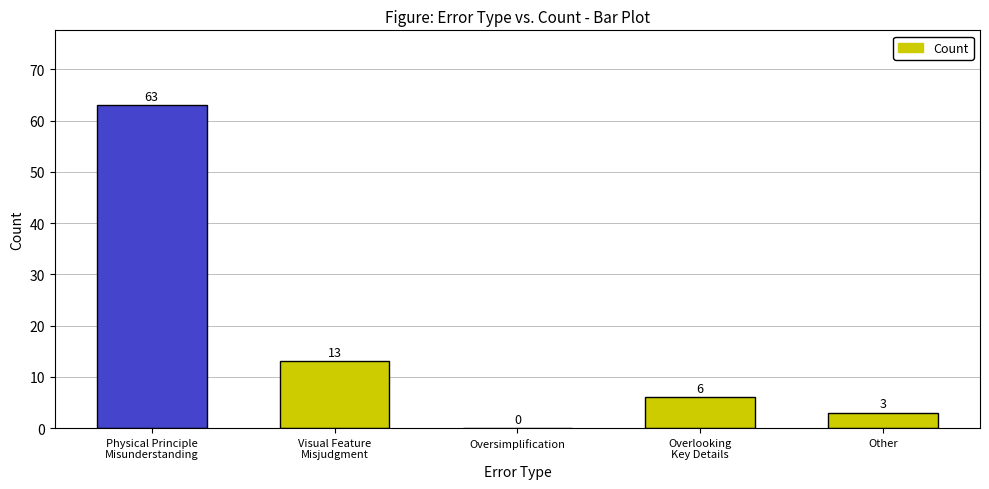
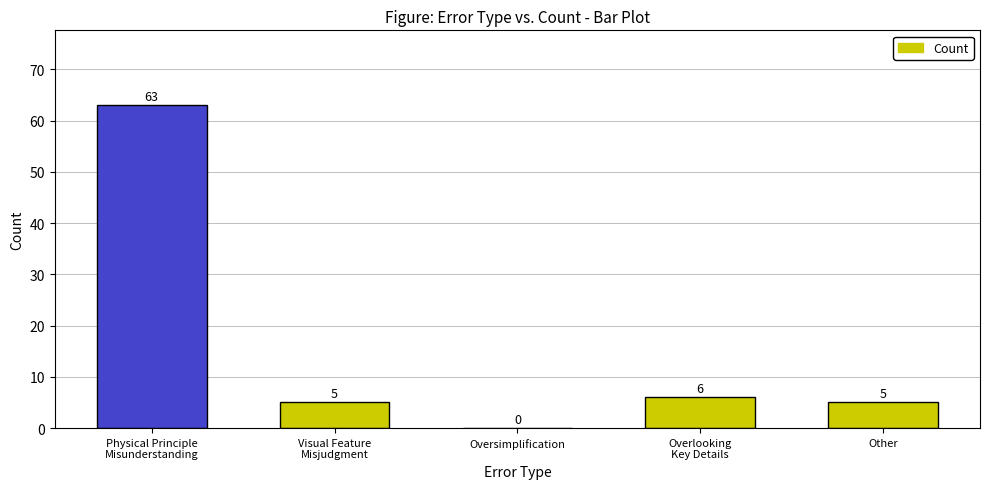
  {
    "Physical Principle Misunderstanding": 63,
-   "Visual Feature Misjudgment": 13,
+   "Visual Feature Misjudgment": 5,
    "Oversimplification": 0,
    "Overlooking Key Details": 6,
-   "Other": 3
+   "Other": 5
  }
